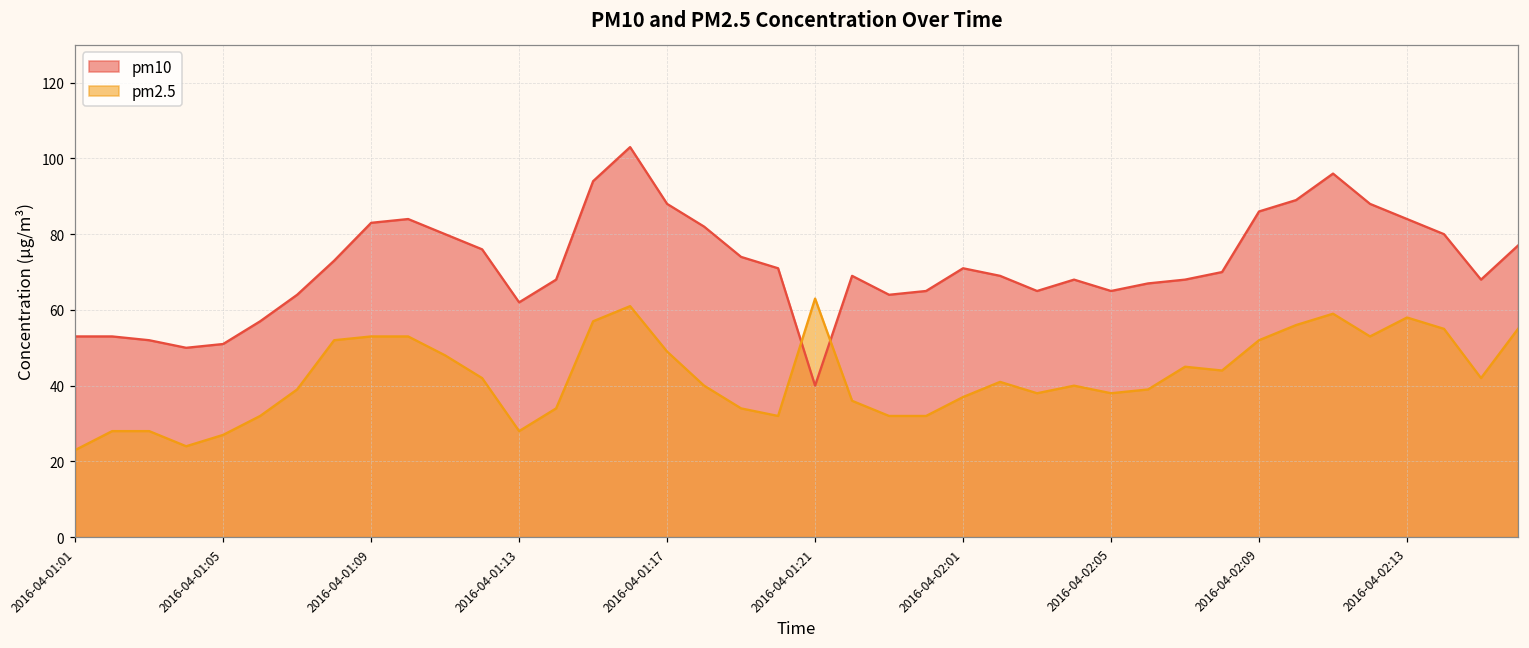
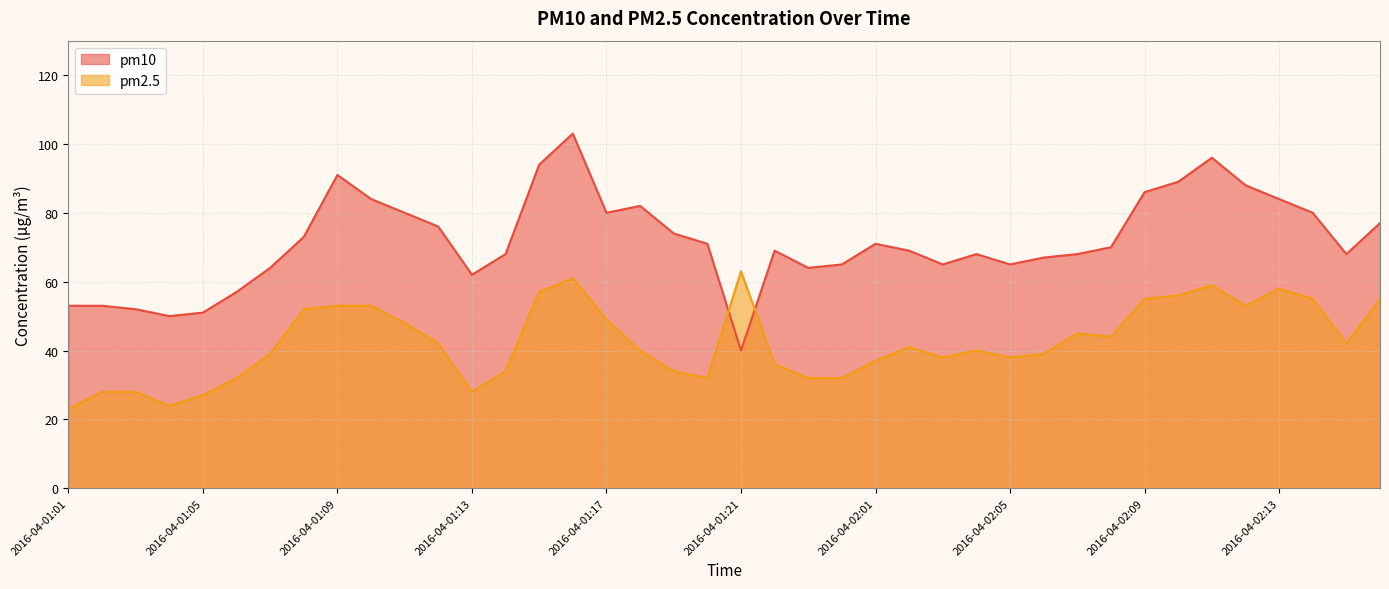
  {
    "pm10": {
      "2016-04-01:01": 53,
      "2016-04-01:05": 51,
-     "2016-04-01:09": 83,
+     "2016-04-01:09": 91,
      "2016-04-01:13": 62,
-     "2016-04-01:17": 88,
+     "2016-04-01:17": 80,
      "2016-04-01:21": 40,
      "2016-04-02:01": 71,
      "2016-04-02:05": 65,
      "2016-04-02:09": 86,
      "2016-04-02:13": 84
    },
    "pm2.5": {
      "2016-04-01:01": 23,
      "2016-04-01:05": 27,
      "2016-04-01:09": 53,
      "2016-04-01:13": 28,
      "2016-04-01:17": 49,
      "2016-04-01:21": 63,
      "2016-04-02:01": 37,
      "2016-04-02:05": 38,
-     "2016-04-02:09": 52,
+     "2016-04-02:09": 55,
      "2016-04-02:13": 58
    }
  }
